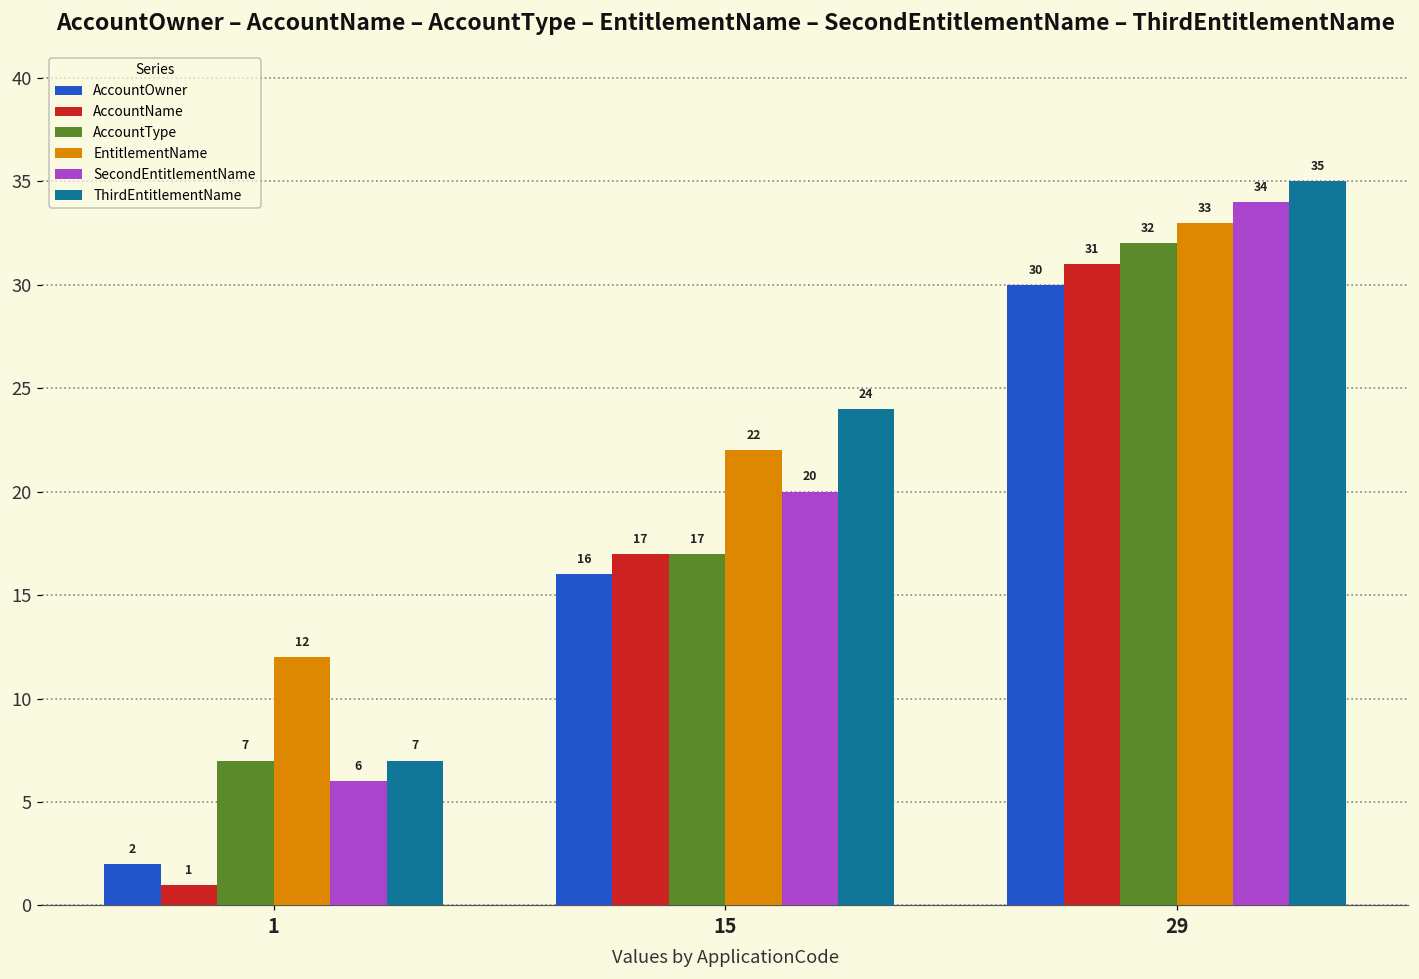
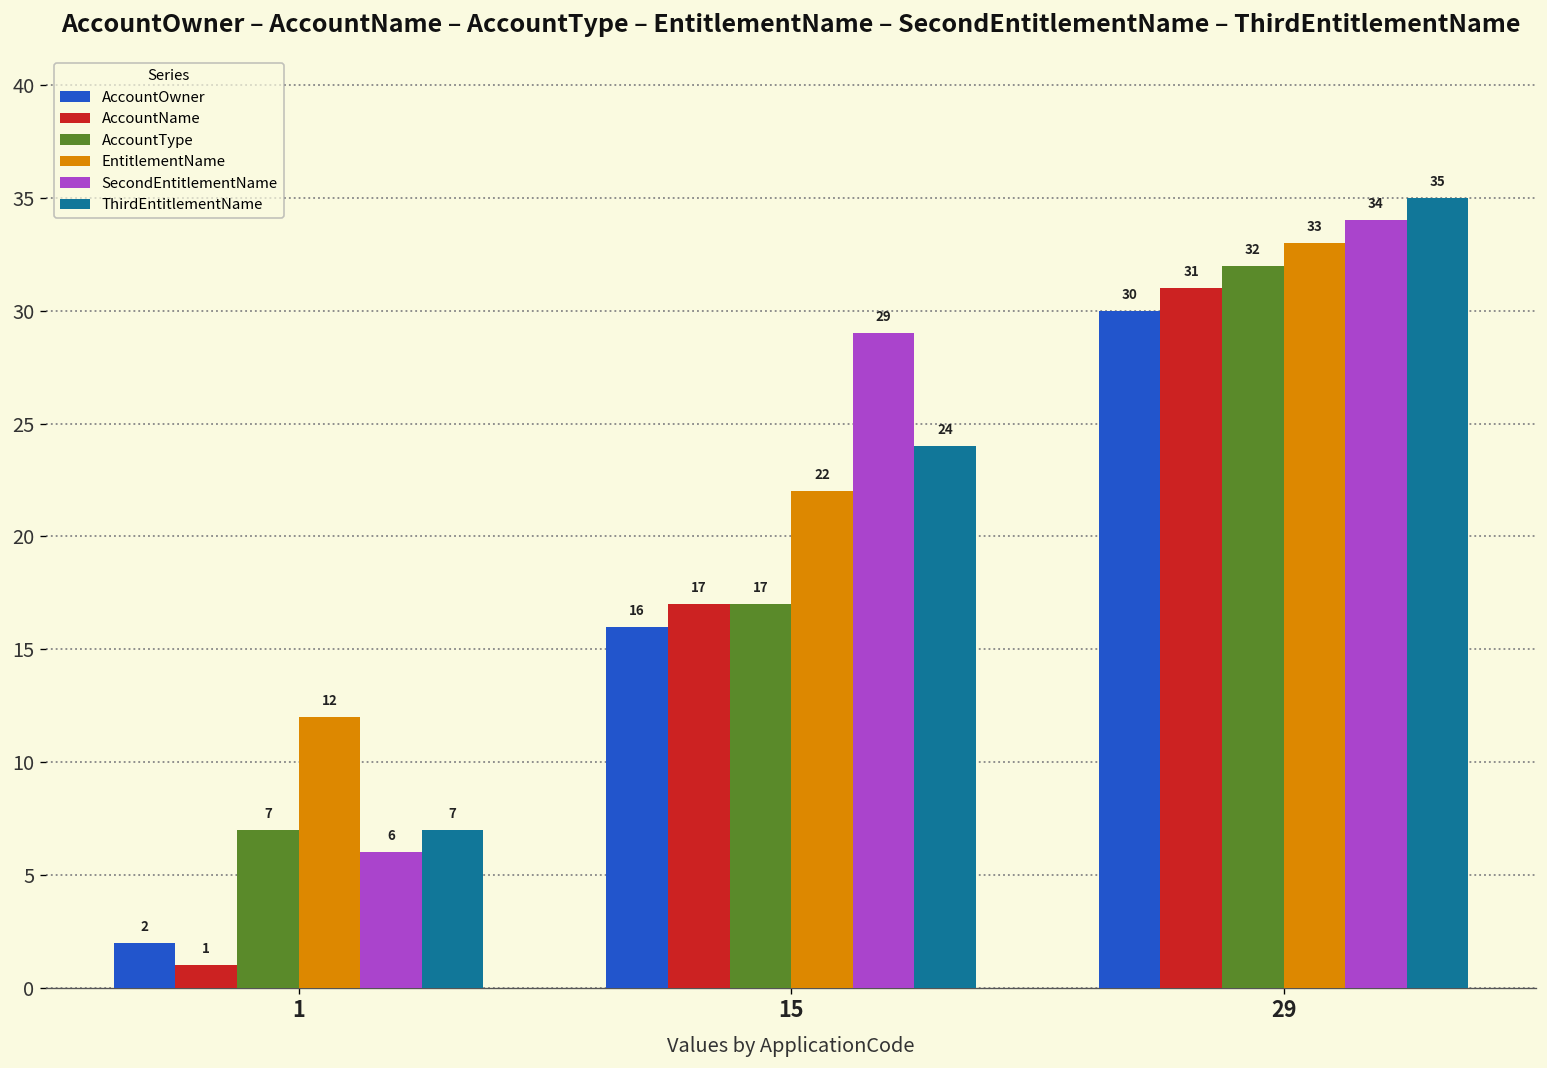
  {
    "AccountOwner": {
      "1": 2,
      "15": 16,
      "29": 30
    },
    "AccountName": {
      "1": 1,
      "15": 17,
      "29": 31
    },
    "AccountType": {
      "1": 7,
      "15": 17,
      "29": 32
    },
    "EntitlementName": {
      "1": 12,
      "15": 22,
      "29": 33
    },
    "SecondEntitlementName": {
      "1": 6,
-     "15": 20,
+     "15": 29,
      "29": 34
    },
    "ThirdEntitlementName": {
      "1": 7,
      "15": 24,
      "29": 35
    }
  }
